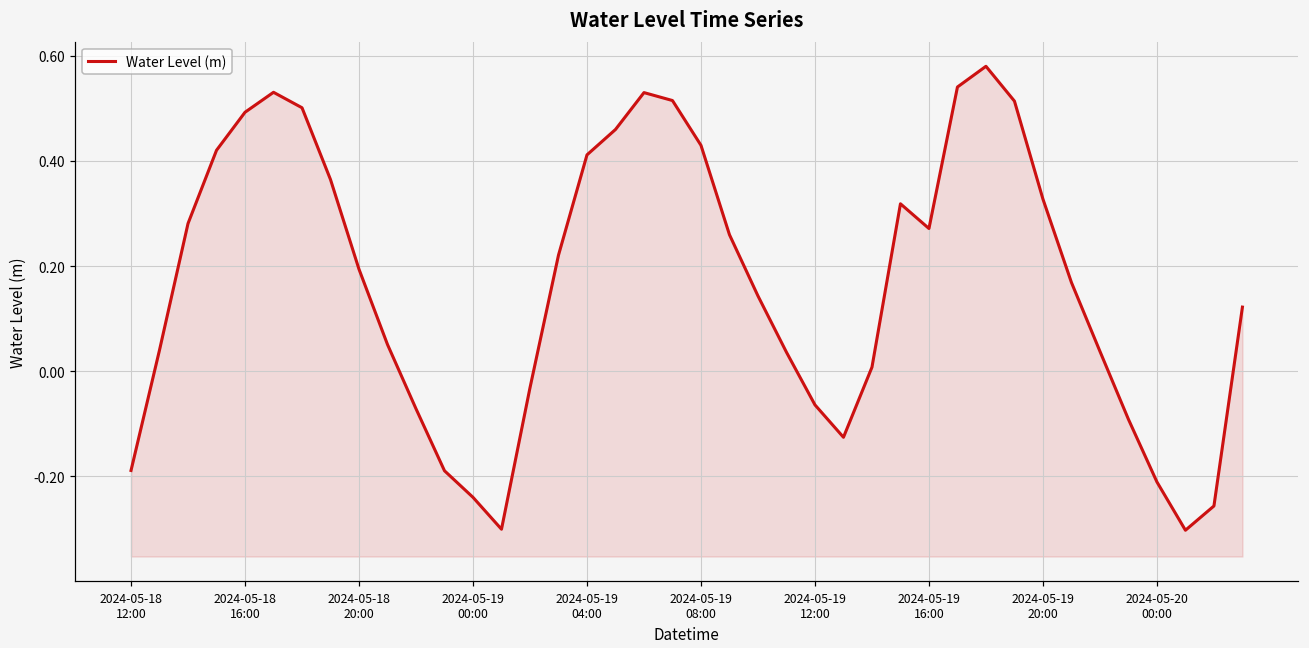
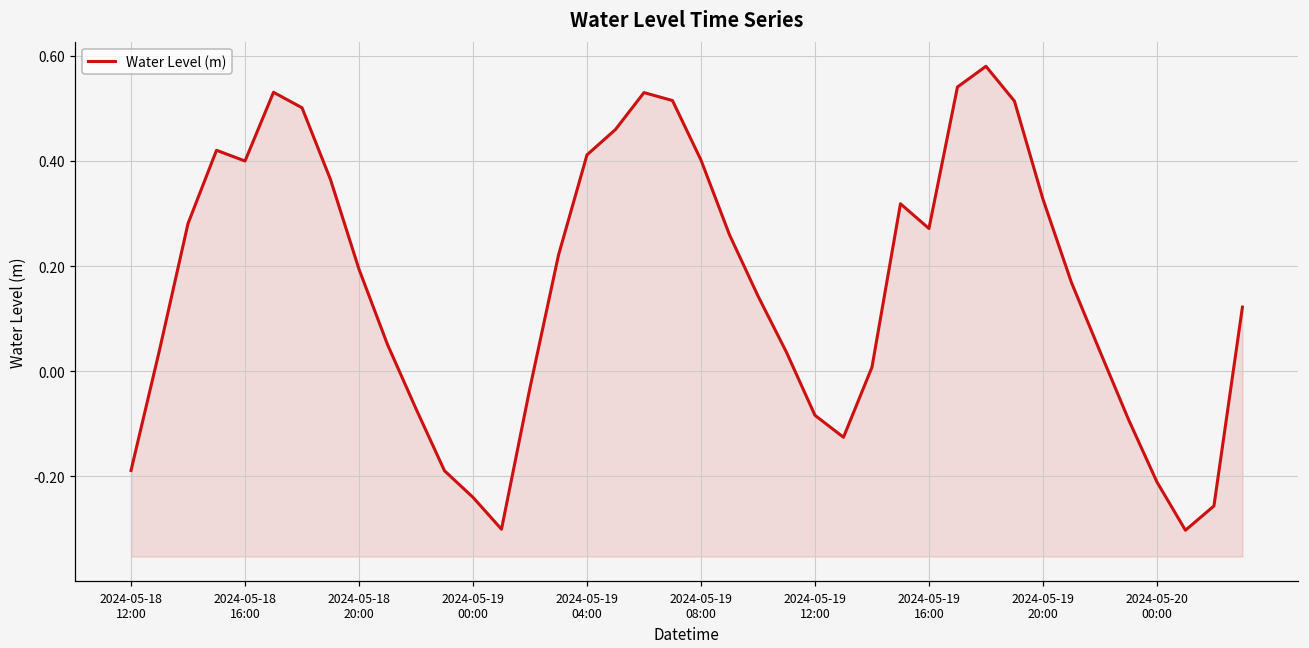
  {
    "2024-05-18 12:00": -0.19,
-   "2024-05-18 16:00": 0.49,
+   "2024-05-18 16:00": 0.40,
    "2024-05-18 20:00": 0.19,
    "2024-05-19 00:00": -0.24,
    "2024-05-19 04:00": 0.41,
-   "2024-05-19 08:00": 0.43,
-   "2024-05-19 12:00": -0.06,
+   "2024-05-19 08:00": 0.40,
+   "2024-05-19 12:00": -0.08,
    "2024-05-19 16:00": 0.27,
    "2024-05-19 20:00": 0.33,
    "2024-05-20 00:00": -0.21
  }
